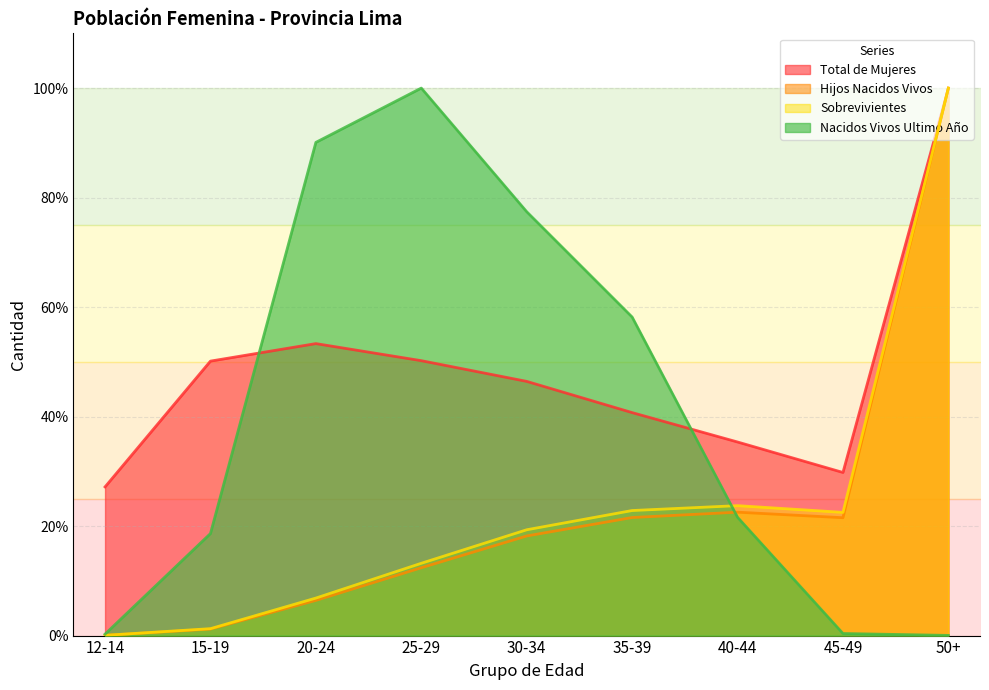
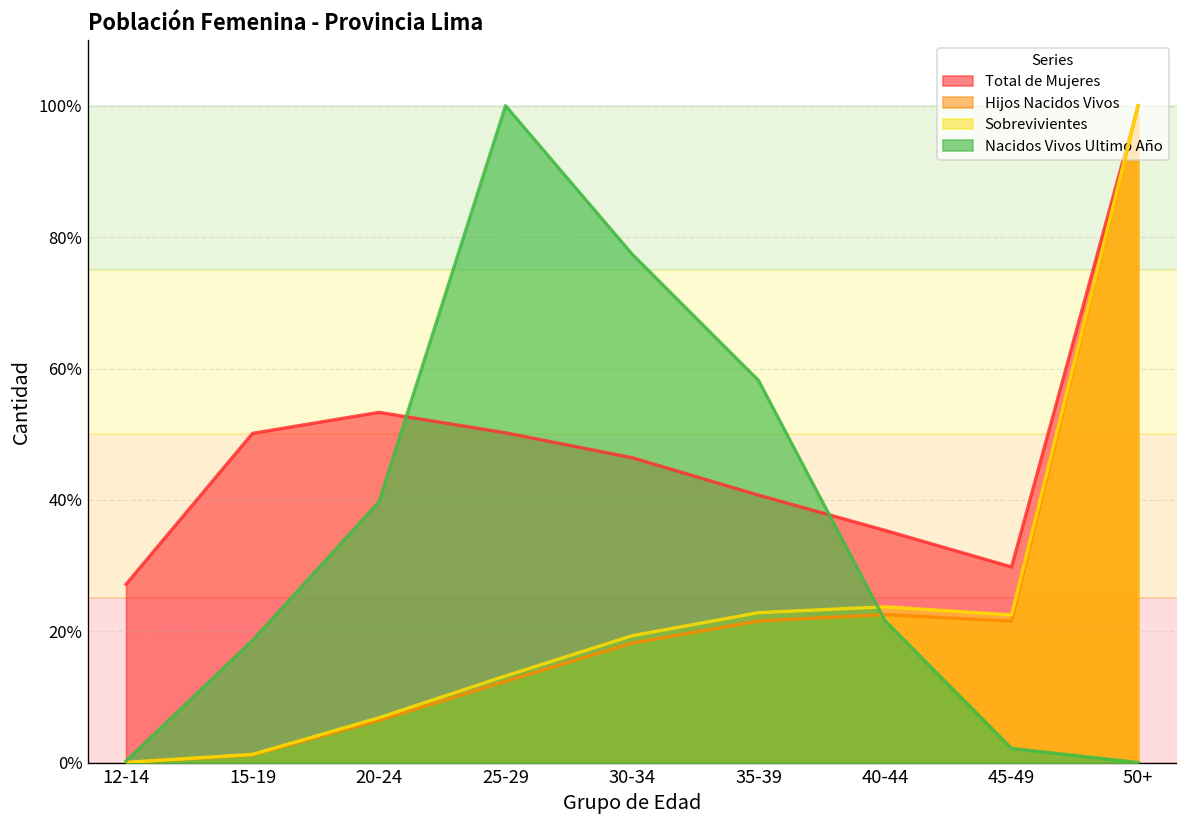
  {
    "Nacidos Vivos Ultimo Año": {
      "15-19": "19%",
-     "20-24": "90%",
+     "20-24": "40%",
      "25-29": "100%",
      "30-34": "77%",
      "35-39": "58%",
      "40-44": "22%",
-     "45-49": "0%",
+     "45-49": "2%",
      "50+": "0%"
    }
  }
